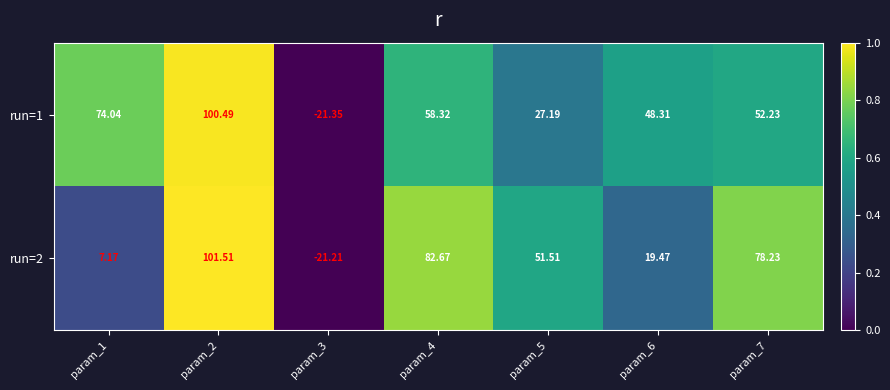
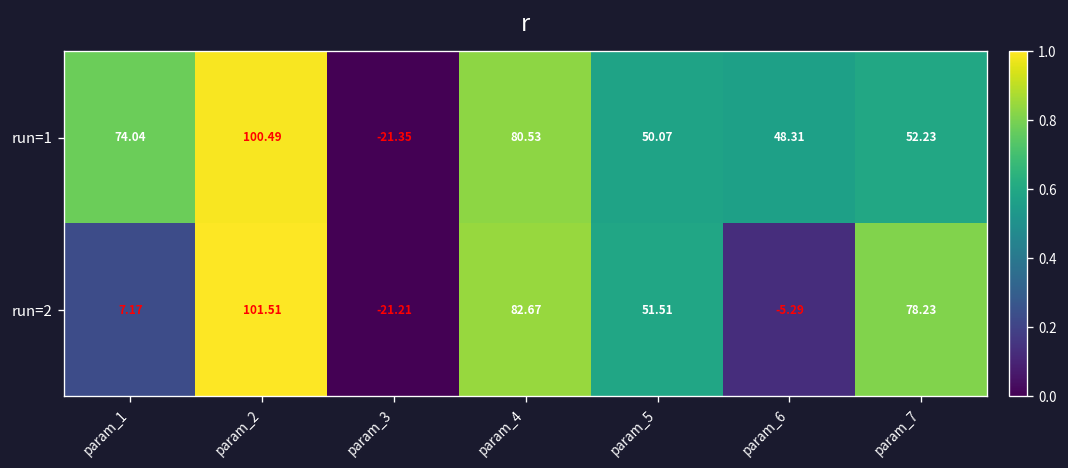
  {
    "run=1": {
      "param_1": 74.04,
      "param_2": 100.49,
      "param_3": -21.35,
-     "param_4": 58.32,
-     "param_5": 27.19,
+     "param_4": 80.53,
+     "param_5": 50.07,
      "param_6": 48.31,
      "param_7": 52.23
    },
    "run=2": {
      "param_1": 7.17,
      "param_2": 101.51,
      "param_3": -21.21,
      "param_4": 82.67,
      "param_5": 51.51,
-     "param_6": 19.47,
+     "param_6": -5.29,
      "param_7": 78.23
    }
  }
